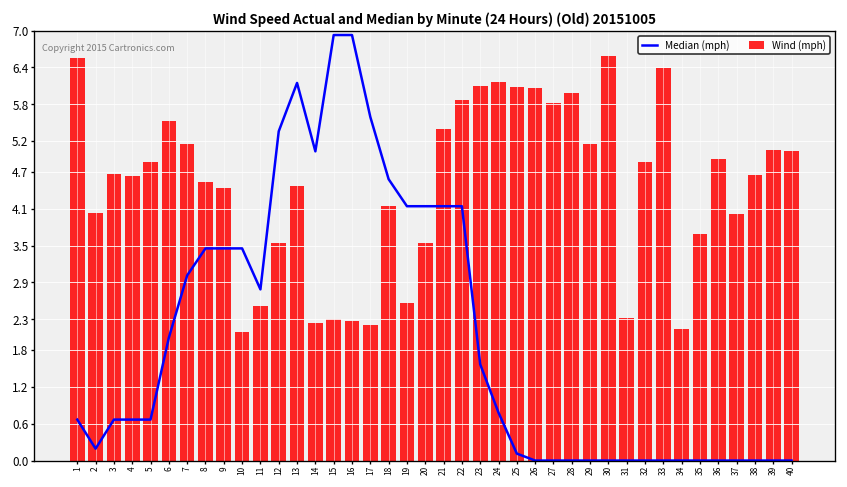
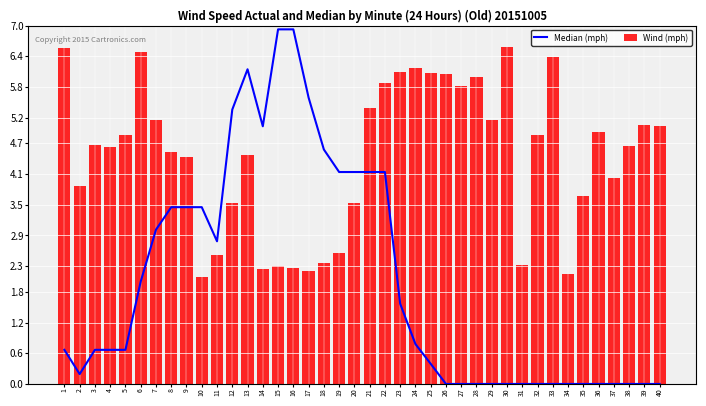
  {
    "Median (mph)": {
      "1": 0.7,
      "2": 0.2,
      "3": 0.7,
      "4": 0.7,
      "5": 0.7,
      "6": 2.0,
      "7": 3.0,
      "8": 3.5,
      "9": 3.5,
      "10": 3.5,
      "11": 2.8,
      "12": 5.4,
      "13": 6.1,
      "14": 5.0,
      "15": 6.9,
      "16": 6.9,
      "17": 5.6,
      "18": 4.6,
      "19": 4.1,
      "20": 4.1,
      "21": 4.1,
      "22": 4.1,
      "23": 1.6,
      "24": 0.8,
-     "25": 0.1,
+     "25": 0.4,
      "26": 0.0,
      "27": 0.0,
      "28": 0.0,
      "29": 0.0,
      "30": 0.0,
      "31": 0.0,
      "32": 0.0,
      "33": 0.0,
      "34": 0.0,
      "35": 0.0,
      "36": 0.0,
      "37": 0.0,
      "38": 0.0,
      "39": 0.0,
      "40": 0.0
    },
    "Wind (mph)": {
-     "2": 4.0,
+     "2": 3.9,
      "3": 4.7,
      "4": 4.6,
      "5": 4.9,
-     "6": 5.5,
+     "6": 6.5,
      "7": 5.2,
      "8": 4.5,
      "9": 4.4,
      "10": 2.1,
      "11": 2.5,
      "12": 3.5,
      "13": 4.5,
      "14": 2.2,
      "15": 2.3,
      "16": 2.3,
      "17": 2.2,
-     "18": 4.1,
+     "18": 2.4,
      "19": 2.6,
      "20": 3.5,
      "21": 5.4,
      "22": 5.9,
      "23": 6.1,
      "24": 6.2,
      "25": 6.1,
      "26": 6.1,
      "27": 5.8,
      "28": 6.0,
      "29": 5.1,
      "30": 6.6,
      "31": 2.3,
      "32": 4.9,
      "33": 6.4,
      "34": 2.1,
      "35": 3.7,
      "36": 4.9,
      "37": 4.0,
      "38": 4.7,
      "39": 5.1,
      "40": 5.0
    }
  }
